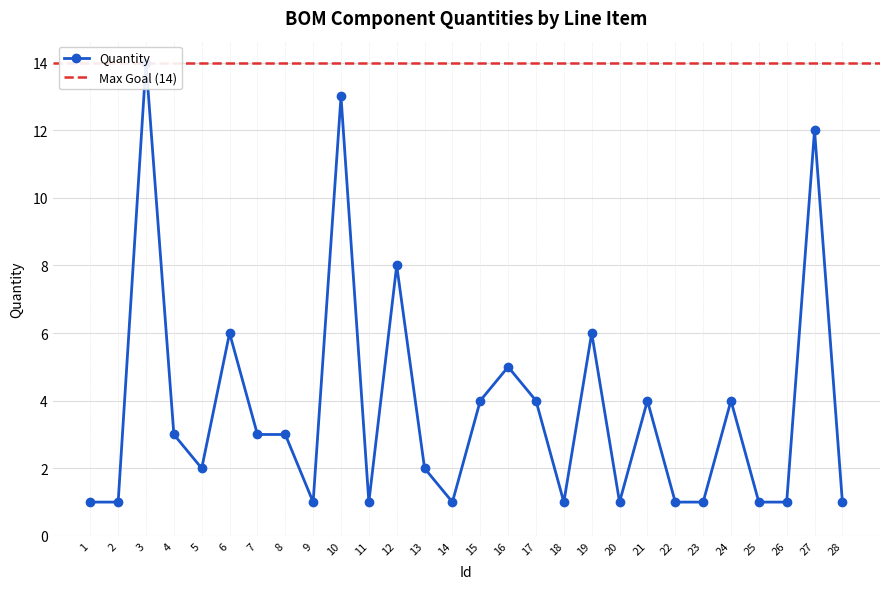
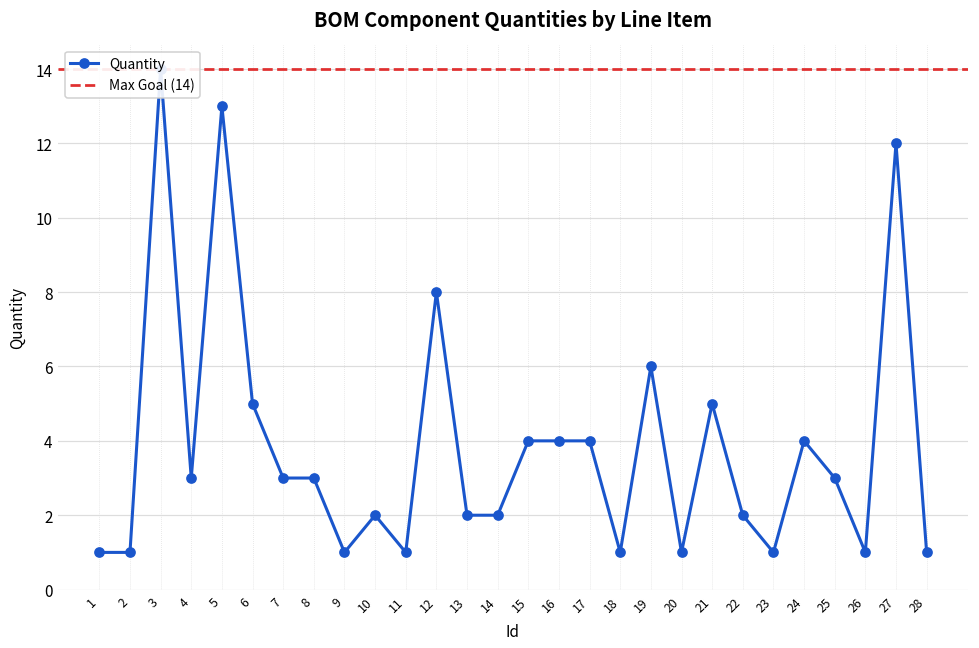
  {
    "1": 1,
    "2": 1,
    "4": 3,
-   "5": 2,
-   "6": 6,
+   "5": 13,
+   "6": 5,
    "7": 3,
    "8": 3,
    "9": 1,
-   "10": 13,
+   "10": 2,
    "11": 1,
    "12": 8,
    "13": 2,
-   "14": 1,
+   "14": 2,
    "15": 4,
-   "16": 5,
+   "16": 4,
    "17": 4,
    "18": 1,
    "19": 6,
    "20": 1,
-   "21": 4,
-   "22": 1,
+   "21": 5,
+   "22": 2,
    "23": 1,
    "24": 4,
-   "25": 1,
+   "25": 3,
    "26": 1,
    "27": 12,
    "28": 1
  }
